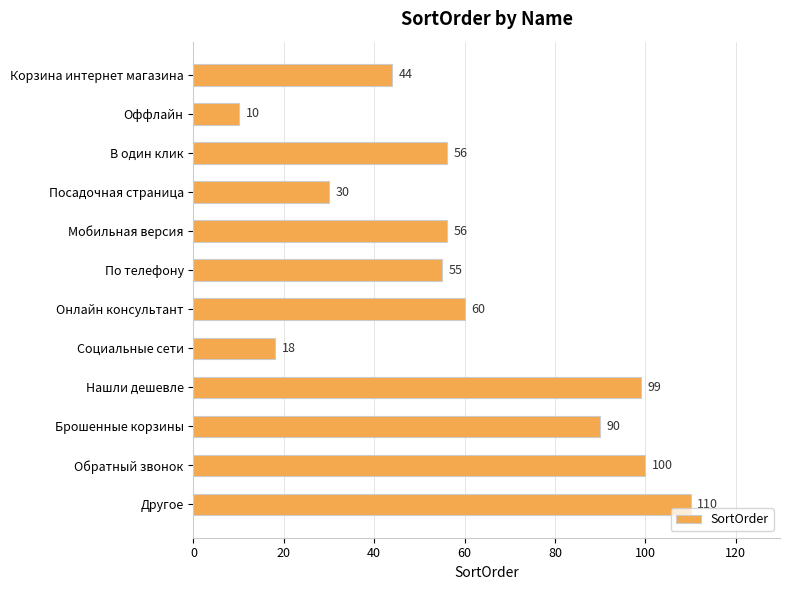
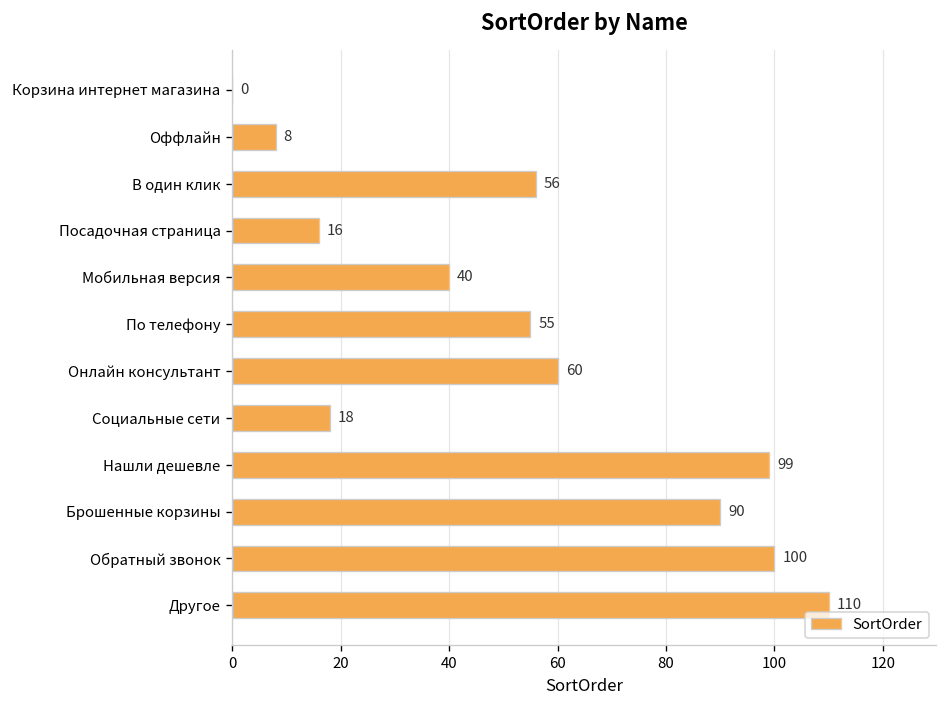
  {
-   "Корзина интернет магазина": 44,
-   "Оффлайн": 10,
+   "Корзина интернет магазина": 0,
+   "Оффлайн": 8,
    "В один клик": 56,
-   "Посадочная страница": 30,
-   "Мобильная версия": 56,
+   "Посадочная страница": 16,
+   "Мобильная версия": 40,
    "По телефону": 55,
    "Онлайн консультант": 60,
    "Социальные сети": 18,
    "Нашли дешевле": 99,
    "Брошенные корзины": 90,
    "Обратный звонок": 100
  }
